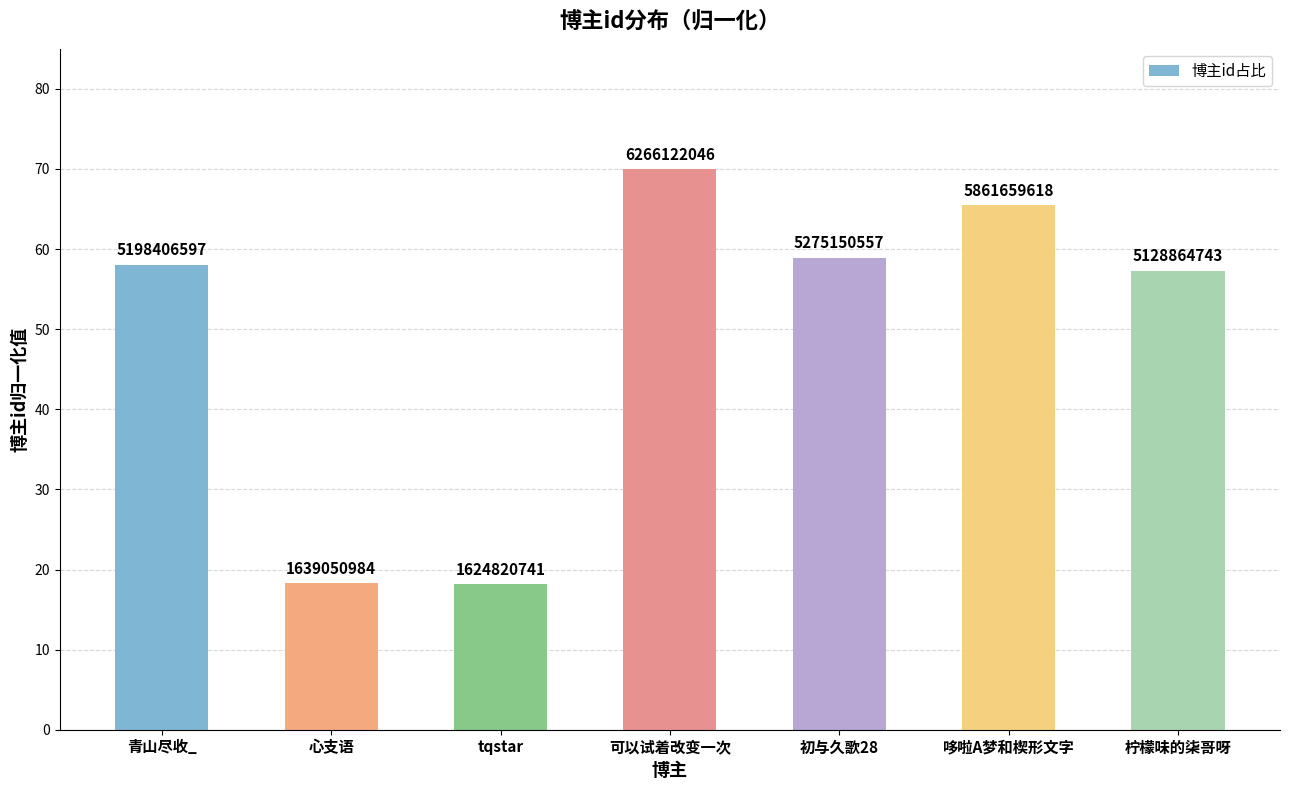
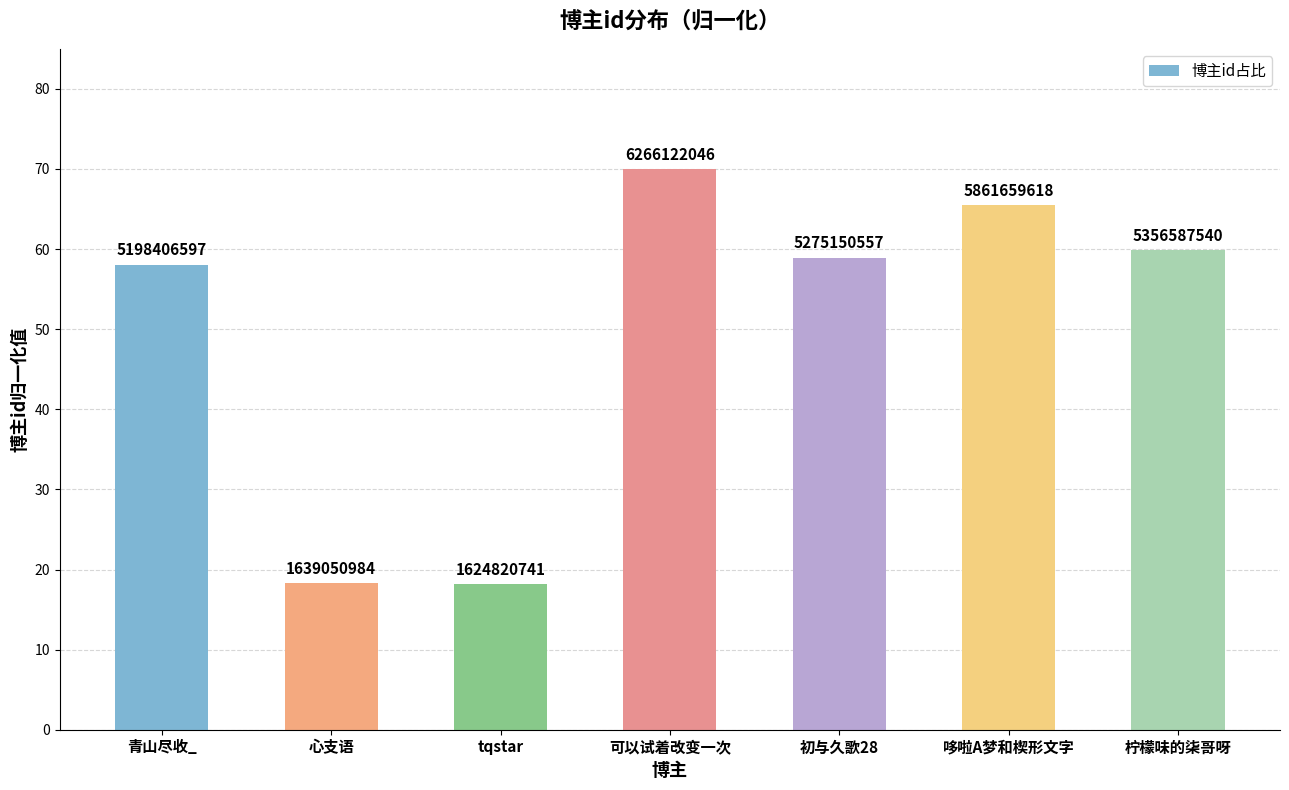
  {
-   "柠檬味的柒哥呀": 5128864743
+   "柠檬味的柒哥呀": 5356587540
  }
